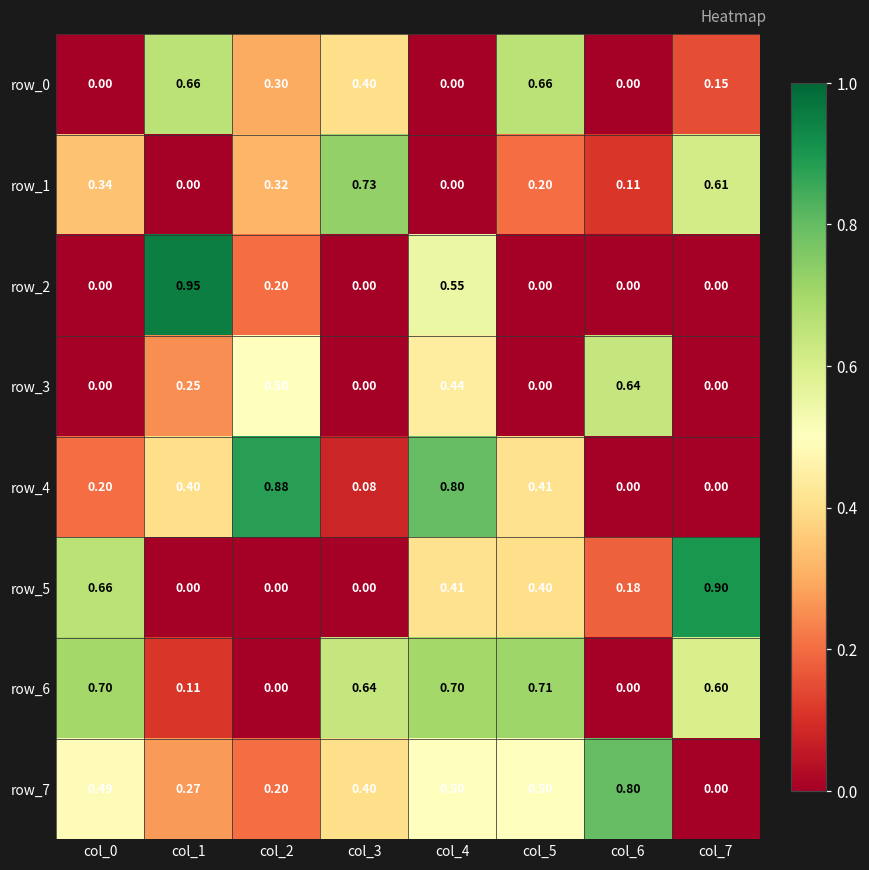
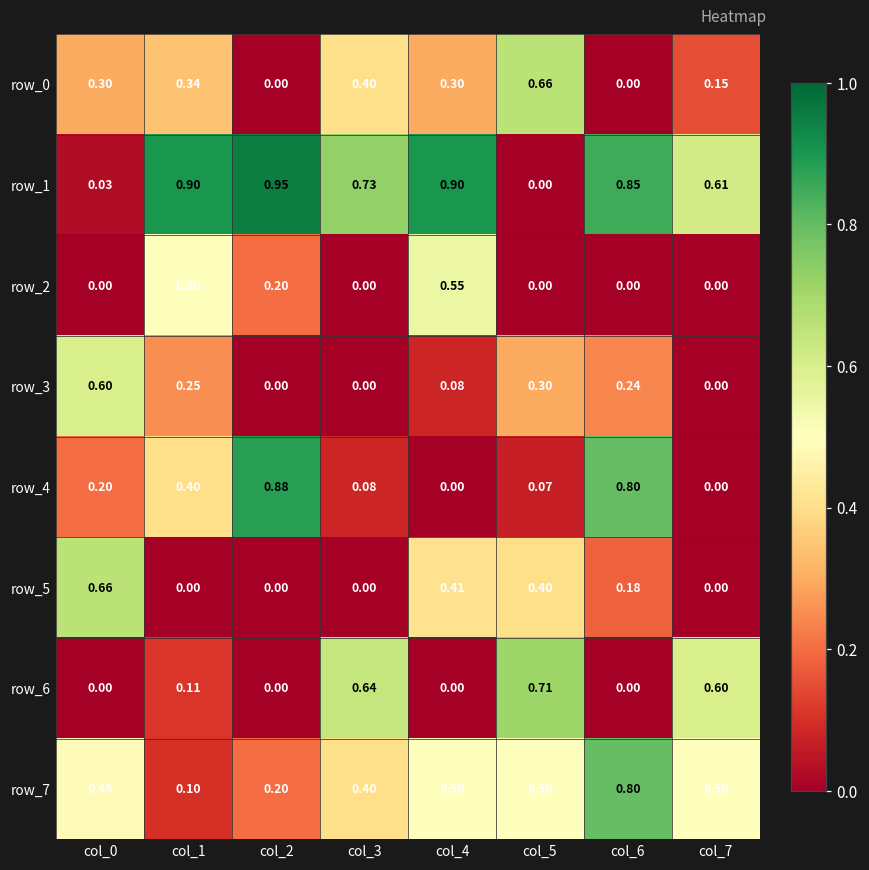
  {
    "row_0": {
-     "col_0": 0.00,
-     "col_1": 0.66,
-     "col_2": 0.30,
+     "col_0": 0.30,
+     "col_1": 0.34,
+     "col_2": 0.00,
      "col_3": 0.40,
-     "col_4": 0.00,
+     "col_4": 0.30,
      "col_5": 0.66,
      "col_6": 0.00,
      "col_7": 0.15
    },
    "row_1": {
-     "col_0": 0.34,
-     "col_1": 0.00,
-     "col_2": 0.32,
+     "col_0": 0.03,
+     "col_1": 0.90,
+     "col_2": 0.95,
      "col_3": 0.73,
-     "col_4": 0.00,
-     "col_5": 0.20,
-     "col_6": 0.11,
+     "col_4": 0.90,
+     "col_5": 0.00,
+     "col_6": 0.85,
      "col_7": 0.61
    },
    "row_2": {
      "col_0": 0.00,
-     "col_1": 0.95,
+     "col_1": 0.50,
      "col_2": 0.20,
      "col_3": 0.00,
      "col_4": 0.55,
      "col_5": 0.00,
      "col_6": 0.00,
      "col_7": 0.00
    },
    "row_3": {
-     "col_0": 0.00,
+     "col_0": 0.60,
      "col_1": 0.25,
-     "col_2": 0.50,
+     "col_2": 0.00,
      "col_3": 0.00,
-     "col_4": 0.44,
-     "col_5": 0.00,
-     "col_6": 0.64,
+     "col_4": 0.08,
+     "col_5": 0.30,
+     "col_6": 0.24,
      "col_7": 0.00
    },
    "row_4": {
      "col_0": 0.20,
      "col_1": 0.40,
      "col_2": 0.88,
      "col_3": 0.08,
-     "col_4": 0.80,
-     "col_5": 0.41,
-     "col_6": 0.00,
+     "col_4": 0.00,
+     "col_5": 0.07,
+     "col_6": 0.80,
      "col_7": 0.00
    },
    "row_5": {
      "col_0": 0.66,
      "col_1": 0.00,
      "col_2": 0.00,
      "col_3": 0.00,
      "col_4": 0.41,
      "col_5": 0.40,
      "col_6": 0.18,
-     "col_7": 0.90
+     "col_7": 0.00
    },
    "row_6": {
-     "col_0": 0.70,
+     "col_0": 0.00,
      "col_1": 0.11,
      "col_2": 0.00,
      "col_3": 0.64,
-     "col_4": 0.70,
+     "col_4": 0.00,
      "col_5": 0.71,
      "col_6": 0.00,
      "col_7": 0.60
    },
    "row_7": {
      "col_0": 0.49,
-     "col_1": 0.27,
+     "col_1": 0.10,
      "col_2": 0.20,
      "col_3": 0.40,
      "col_4": 0.50,
      "col_5": 0.50,
      "col_6": 0.80,
-     "col_7": 0.00
+     "col_7": 0.50
    }
  }
